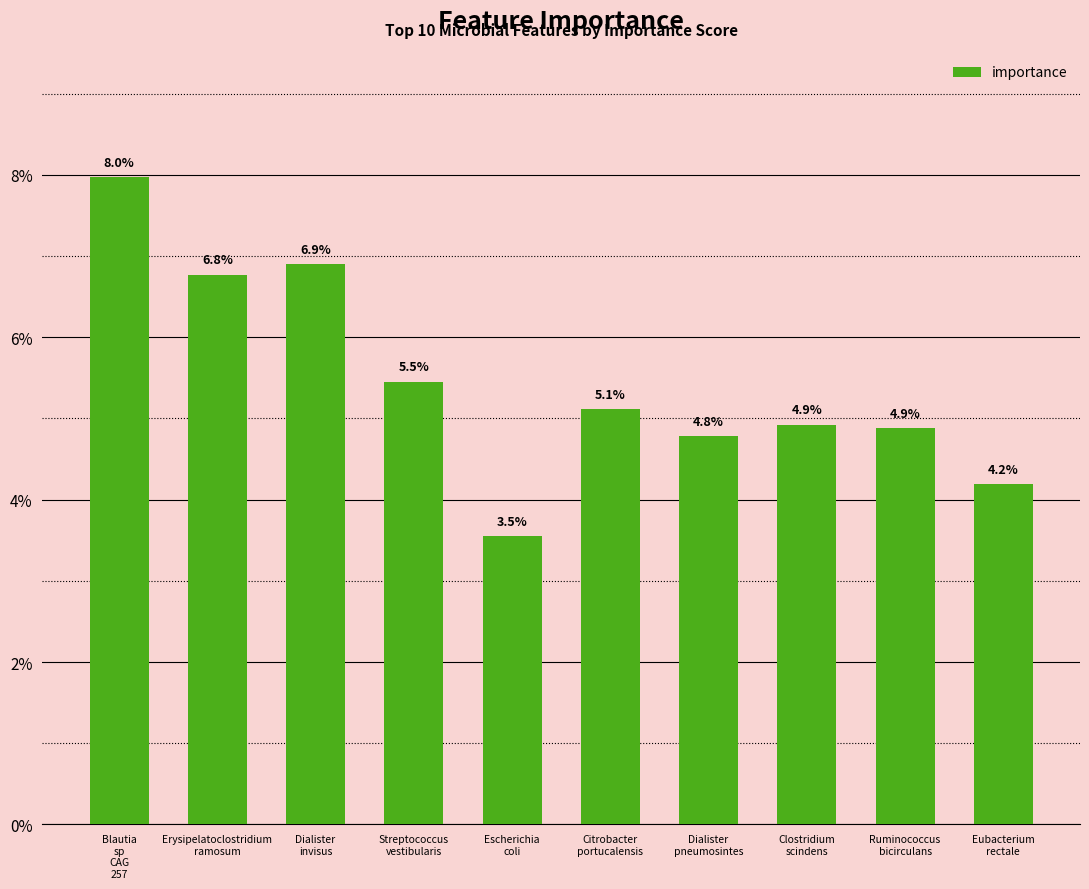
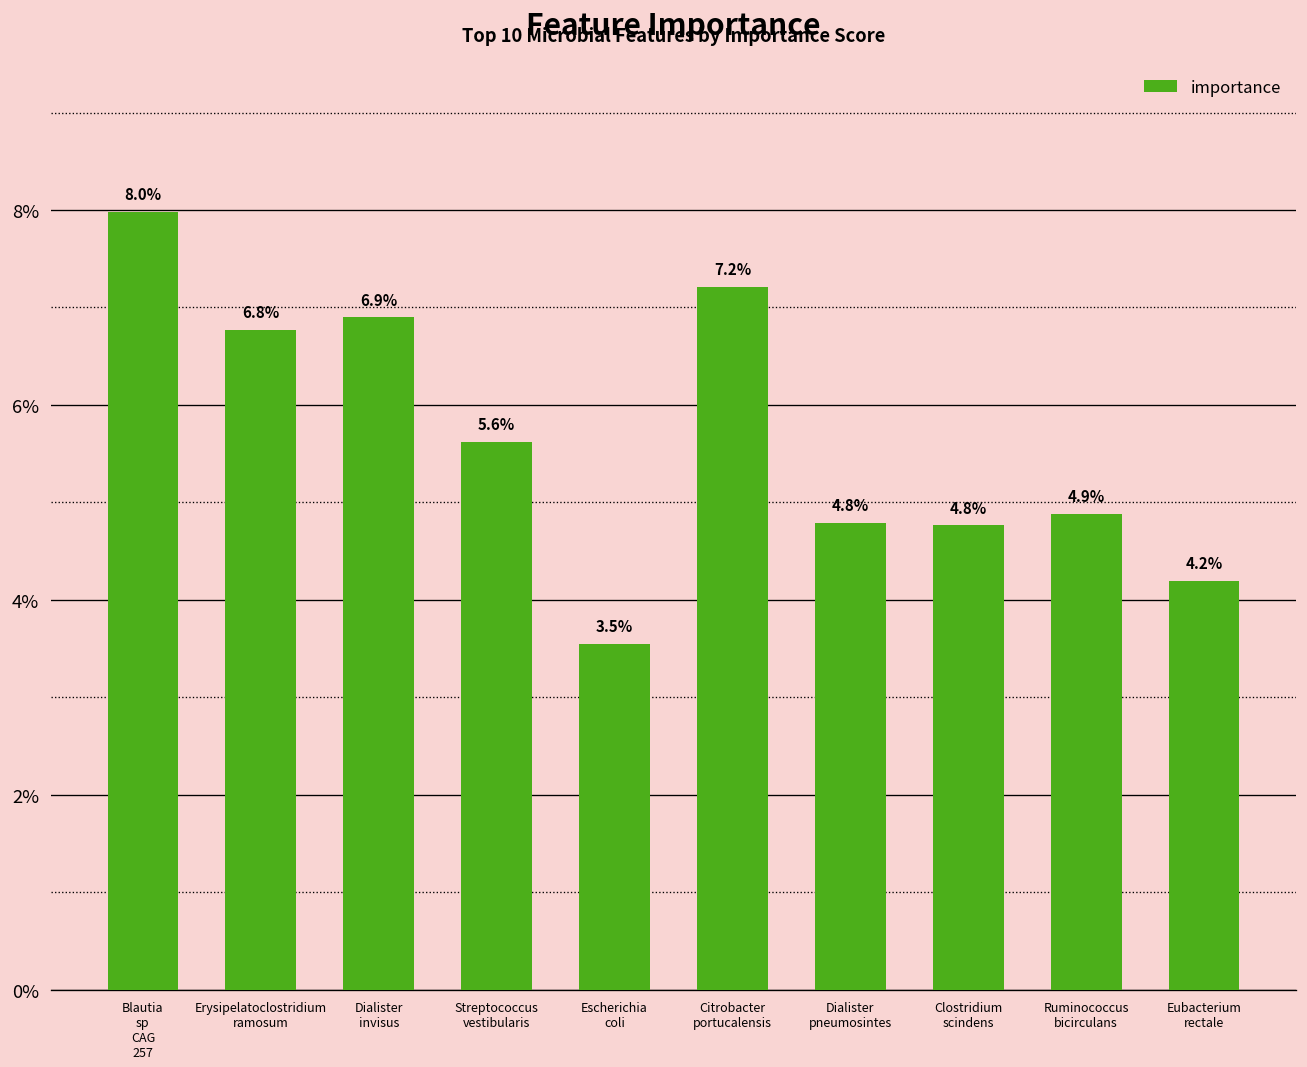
  {
    "Blautia sp CAG 257": "8.0%",
    "Erysipelatoclostridium ramosum": "6.8%",
    "Dialister invisus": "6.9%",
-   "Streptococcus vestibularis": "5.5%",
+   "Streptococcus vestibularis": "5.6%",
    "Escherichia coli": "3.5%",
-   "Citrobacter portucalensis": "5.1%",
+   "Citrobacter portucalensis": "7.2%",
    "Dialister pneumosintes": "4.8%",
-   "Clostridium scindens": "4.9%",
+   "Clostridium scindens": "4.8%",
    "Ruminococcus bicirculans": "4.9%",
    "Eubacterium rectale": "4.2%"
  }
